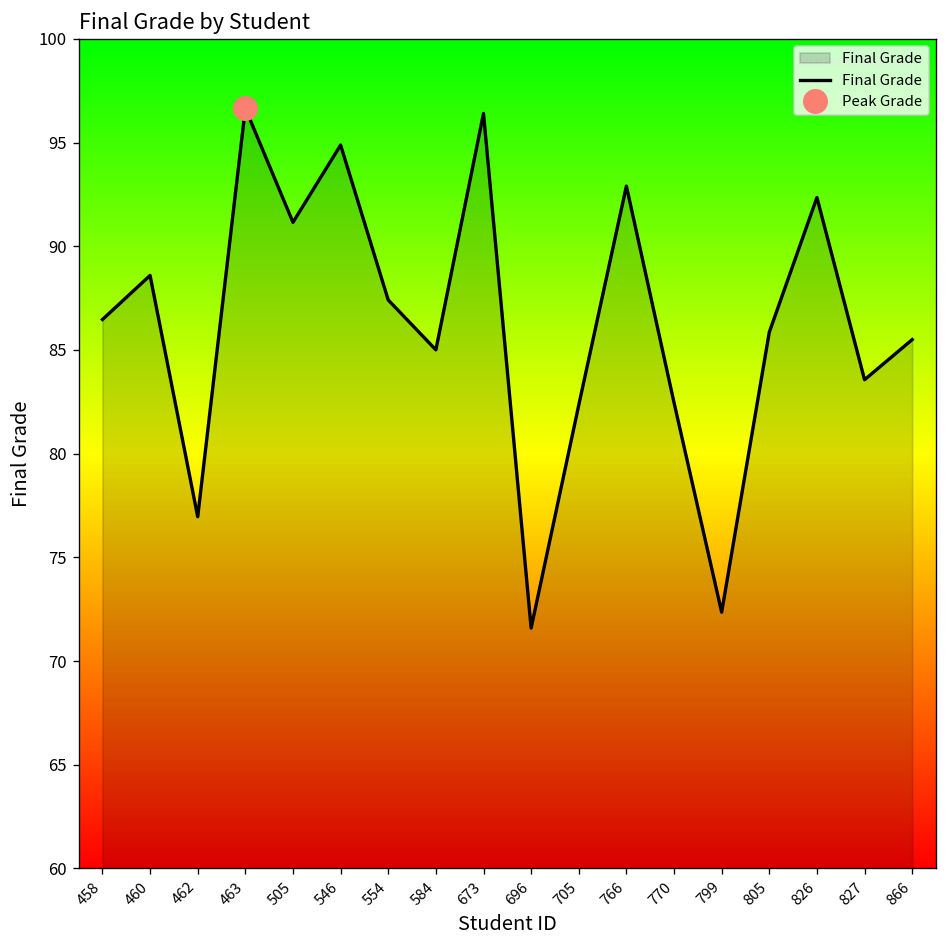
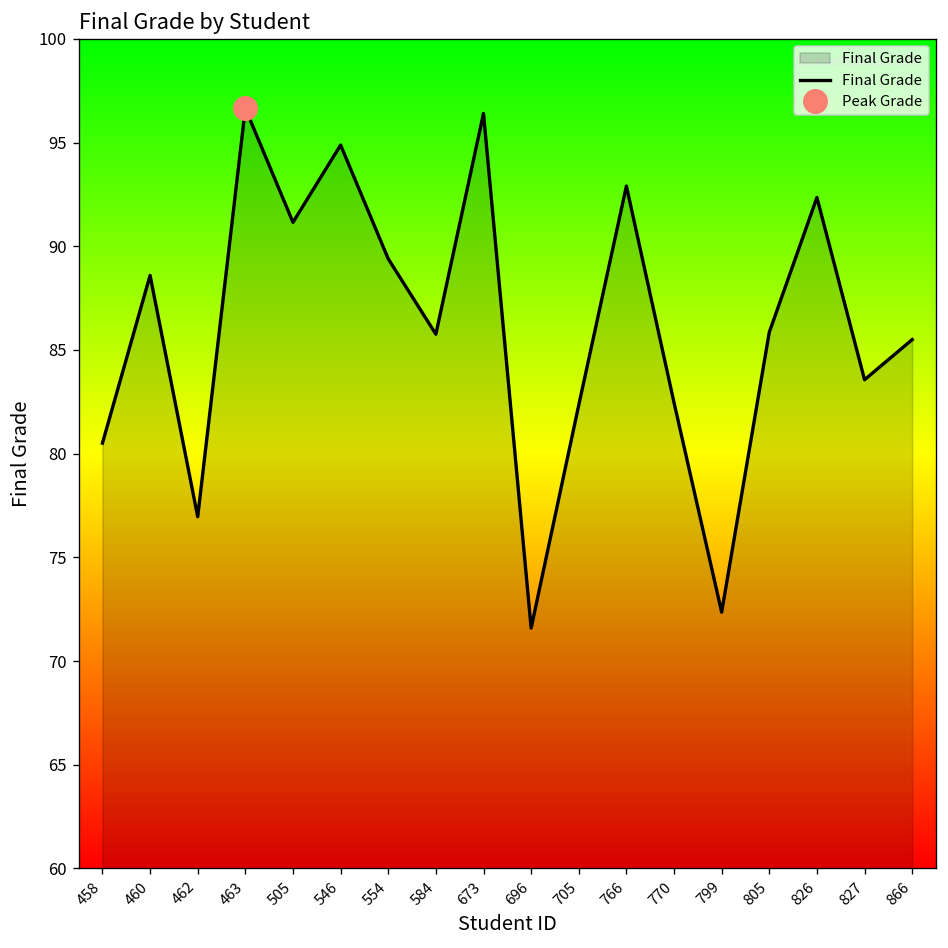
  {
    "Final Grade": {
-     "458": 86.5,
+     "458": 80.5,
      "460": 88.6,
      "462": 77.0,
      "505": 91.2,
      "546": 94.9,
-     "554": 87.4,
-     "584": 85.0,
+     "554": 89.4,
+     "584": 85.8,
      "673": 96.4,
      "696": 71.6,
      "705": 82.3,
      "766": 92.9,
      "770": 82.5,
      "799": 72.4,
      "805": 85.9,
      "826": 92.3,
      "827": 83.6,
      "866": 85.5
    }
  }
